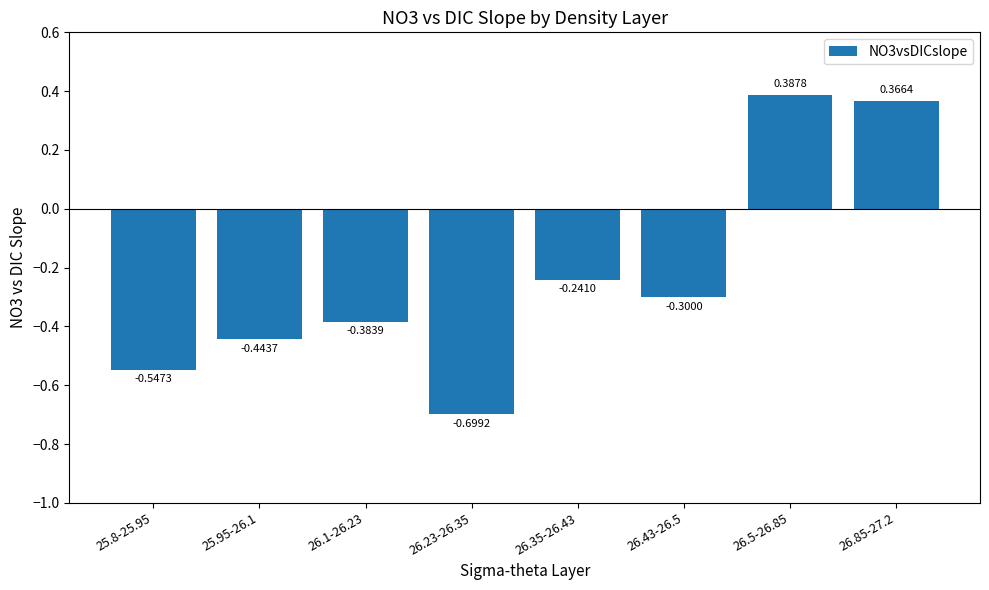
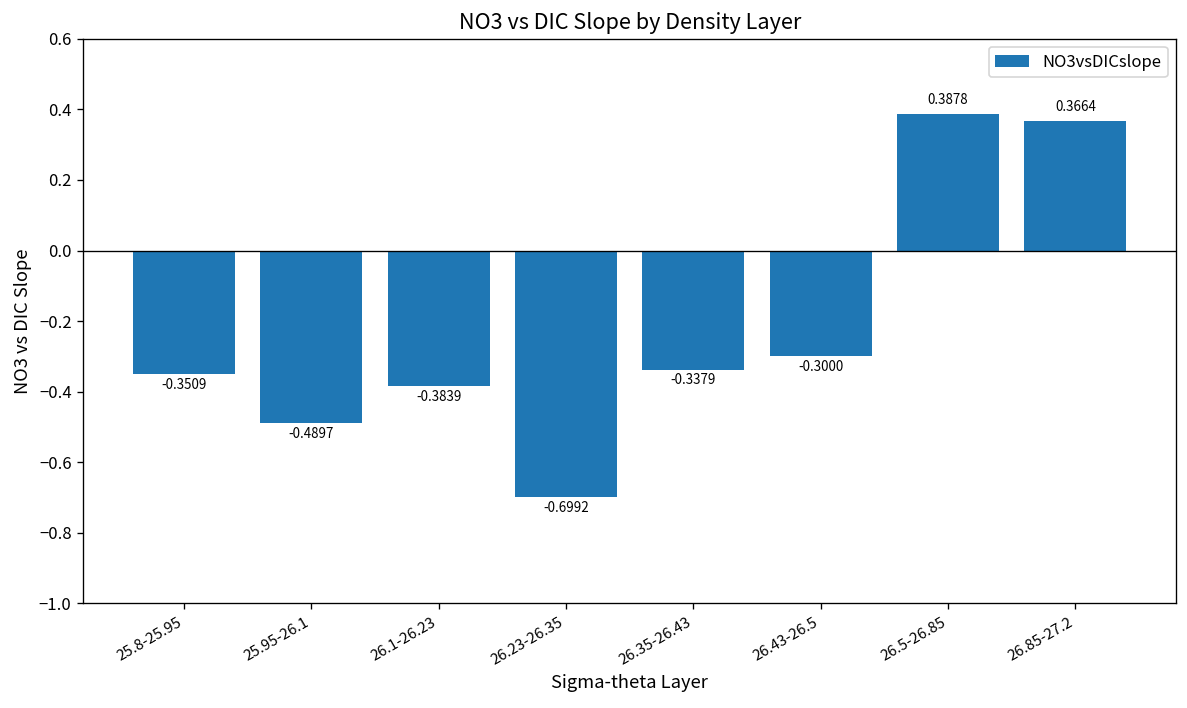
  {
-   "25.8-25.95": -0.5473,
-   "25.95-26.1": -0.4437,
+   "25.8-25.95": -0.3509,
+   "25.95-26.1": -0.4897,
    "26.1-26.23": -0.3839,
    "26.23-26.35": -0.6992,
-   "26.35-26.43": -0.2410,
+   "26.35-26.43": -0.3379,
    "26.43-26.5": -0.3000,
    "26.5-26.85": 0.3878,
    "26.85-27.2": 0.3664
  }
